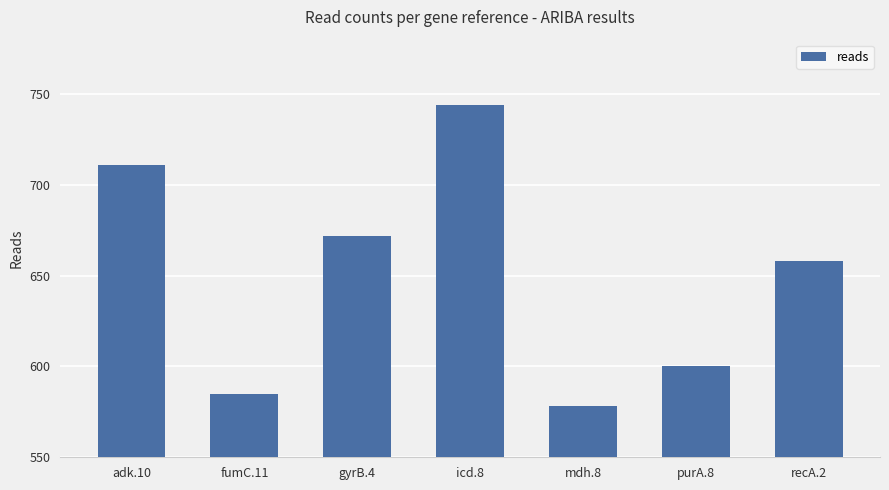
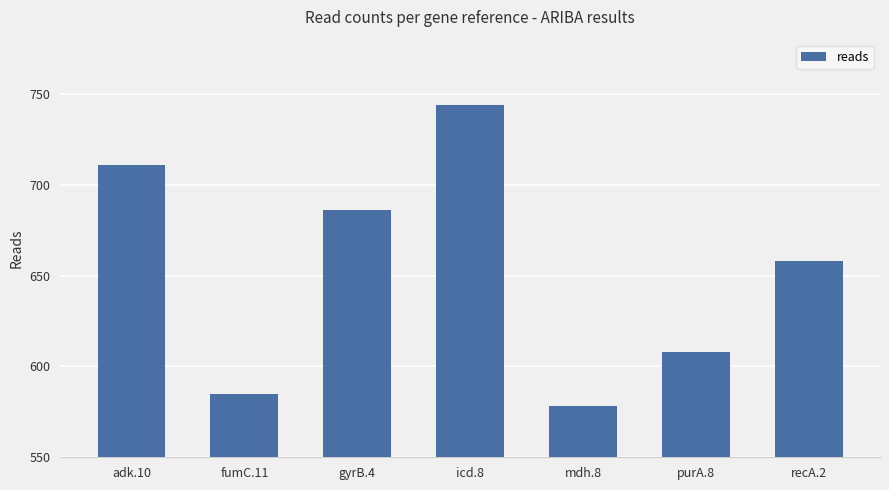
  {
    "adk.10": 711,
    "fumC.11": 585,
-   "gyrB.4": 672,
+   "gyrB.4": 686,
    "icd.8": 744,
    "mdh.8": 578,
-   "purA.8": 600,
+   "purA.8": 608,
    "recA.2": 658
  }
